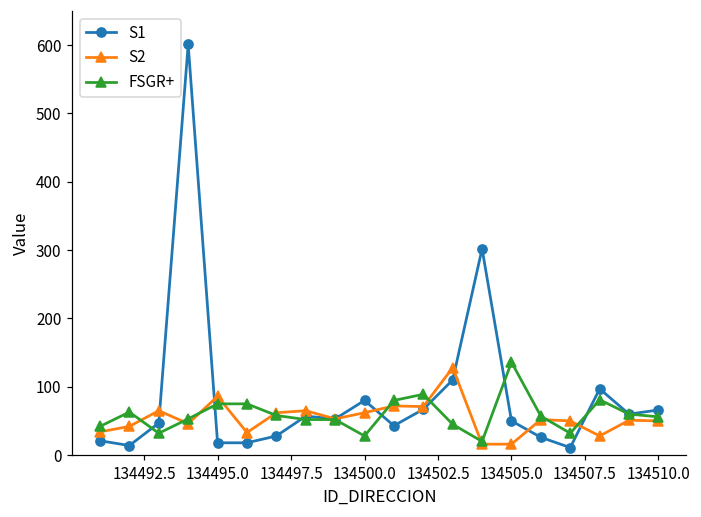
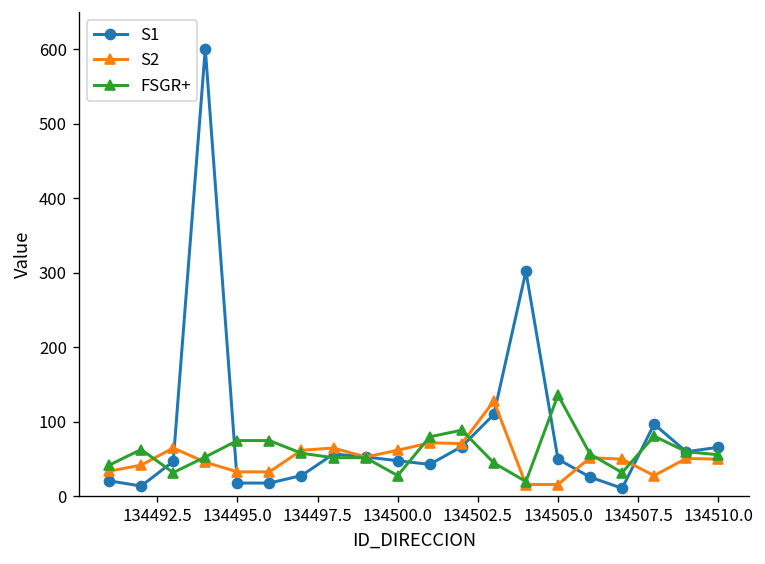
  {
    "S1": {
      "134495.0": 20,
-     "134500.0": 80,
+     "134500.0": 50,
      "134505.0": 50,
      "134510.0": 70
    },
    "S2": {
-     "134495.0": 90,
+     "134495.0": 30,
      "134500.0": 60,
      "134505.0": 20,
      "134510.0": 50
    },
    "FSGR+": {
      "134495.0": 80,
      "134500.0": 30,
      "134505.0": 140,
      "134510.0": 60
    }
  }
